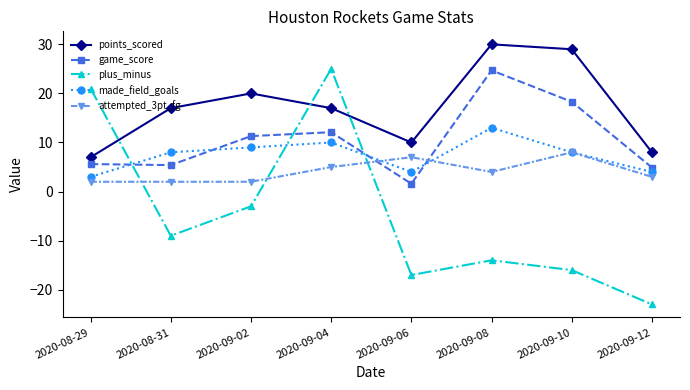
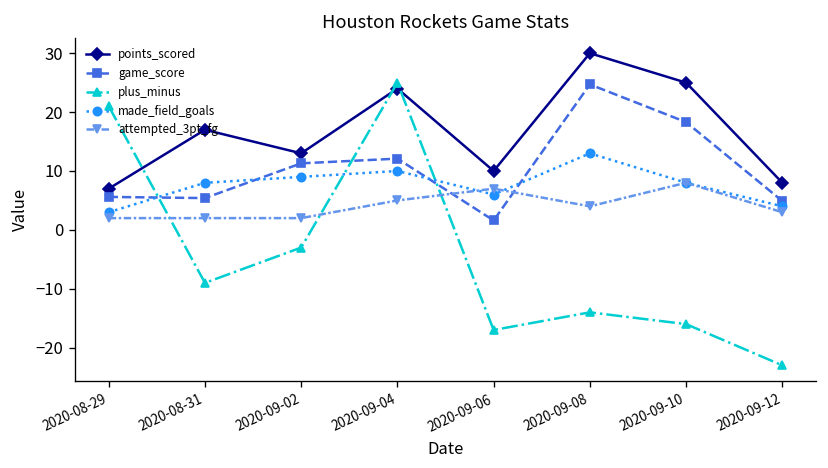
  {
    "points_scored": {
      "2020-08-29": 7,
      "2020-08-31": 17,
-     "2020-09-02": 20,
-     "2020-09-04": 17,
+     "2020-09-02": 13,
+     "2020-09-04": 24,
      "2020-09-06": 10,
      "2020-09-08": 30,
-     "2020-09-10": 29,
+     "2020-09-10": 25,
      "2020-09-12": 8
    },
    "plus_minus": {
      "2020-08-29": 21,
      "2020-08-31": -9,
      "2020-09-02": -3,
      "2020-09-04": 25,
      "2020-09-06": -17,
      "2020-09-08": -14,
      "2020-09-10": -16,
      "2020-09-12": -23
    },
    "made_field_goals": {
      "2020-08-29": 3,
      "2020-08-31": 8,
      "2020-09-02": 9,
      "2020-09-04": 10,
-     "2020-09-06": 4,
+     "2020-09-06": 6,
      "2020-09-08": 13,
      "2020-09-12": 4
    }
  }
